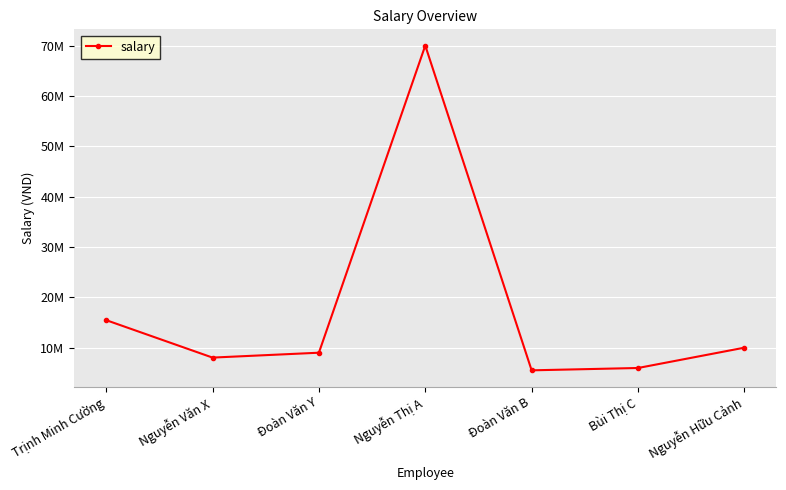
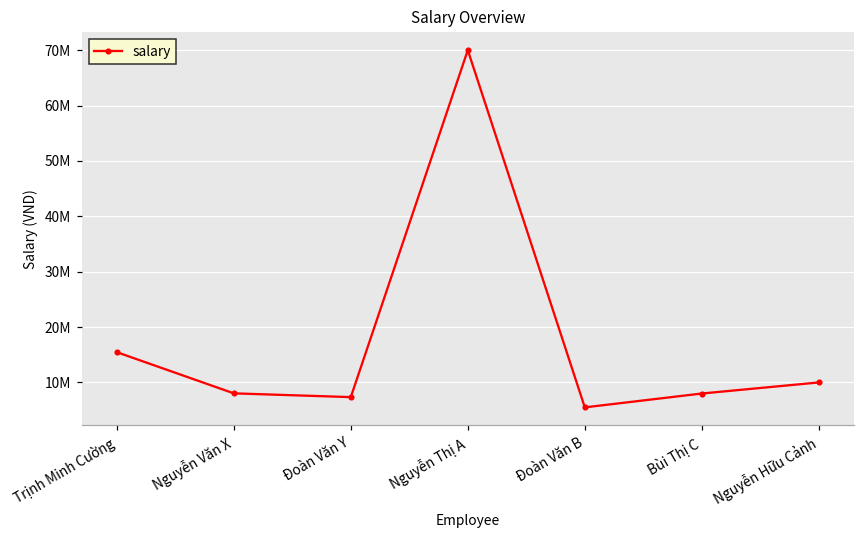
  {
    "Trịnh Minh Cường": 15000000,
    "Nguyễn Văn X": 8000000,
-   "Đoàn Văn Y": 9000000,
+   "Đoàn Văn Y": 7000000,
    "Nguyễn Thị A": 70000000,
    "Đoàn Văn B": 6000000,
-   "Bùi Thị C": 6000000,
+   "Bùi Thị C": 8000000,
    "Nguyễn Hữu Cảnh": 10000000
  }
